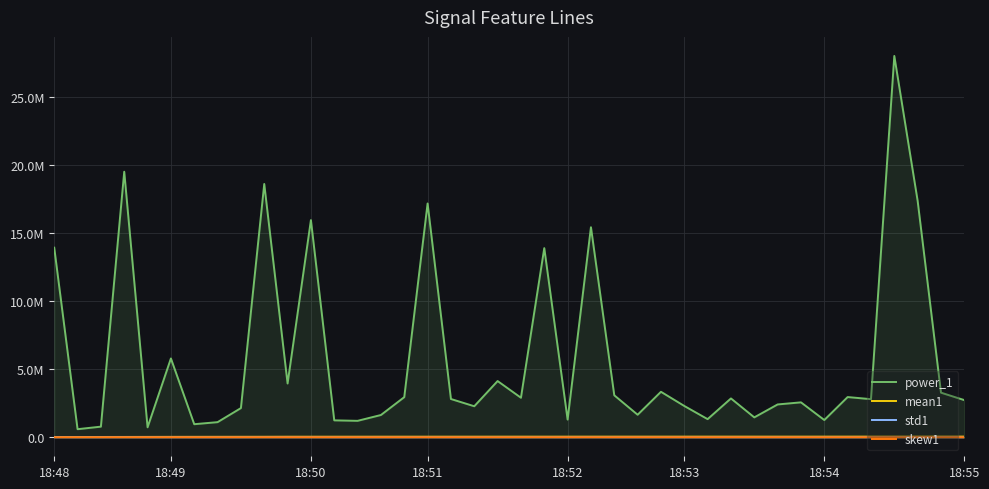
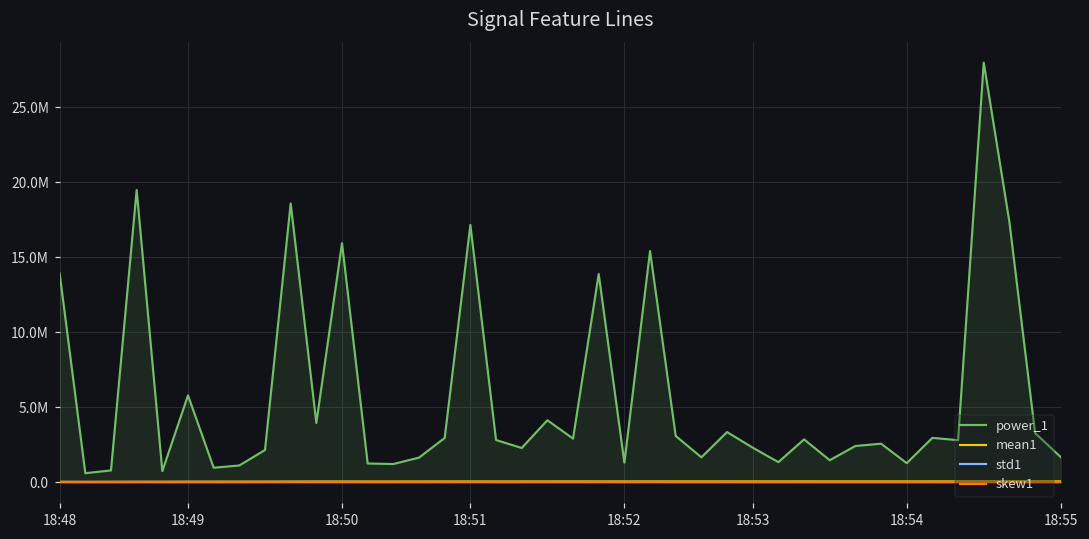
  {
    "power_1": {
      "18:48": 13900000,
-     "18:55": 2700000
+     "18:55": 1700000
    },
    "skew1": {
      "18:48": 0,
      "18:55": 0
    }
  }
